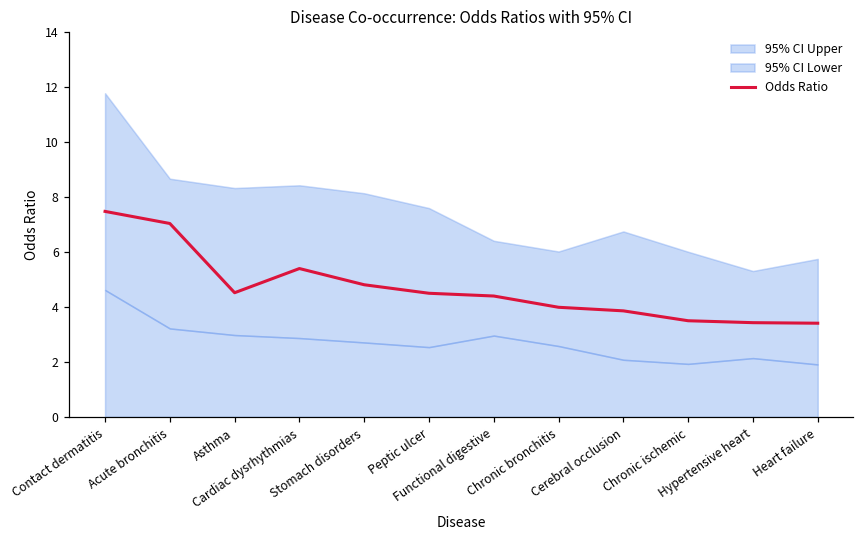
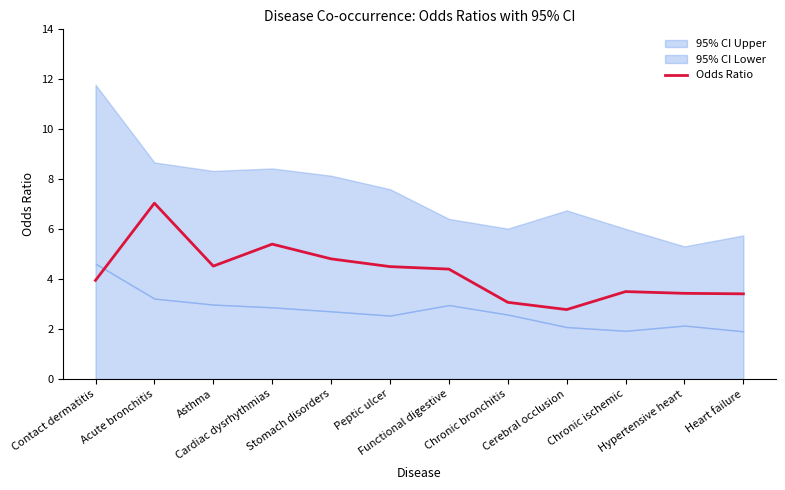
  {
    "Odds Ratio": {
-     "Contact dermatitis": 7.5,
+     "Contact dermatitis": 4.0,
      "Acute bronchitis": 7.0,
      "Asthma": 4.5,
      "Cardiac dysrhythmias": 5.4,
      "Stomach disorders": 4.8,
      "Peptic ulcer": 4.5,
      "Functional digestive": 4.4,
-     "Chronic bronchitis": 4.0,
-     "Cerebral occlusion": 3.9,
+     "Chronic bronchitis": 3.1,
+     "Cerebral occlusion": 2.8,
      "Chronic ischemic": 3.5,
      "Hypertensive heart": 3.4,
      "Heart failure": 3.4
    }
  }
